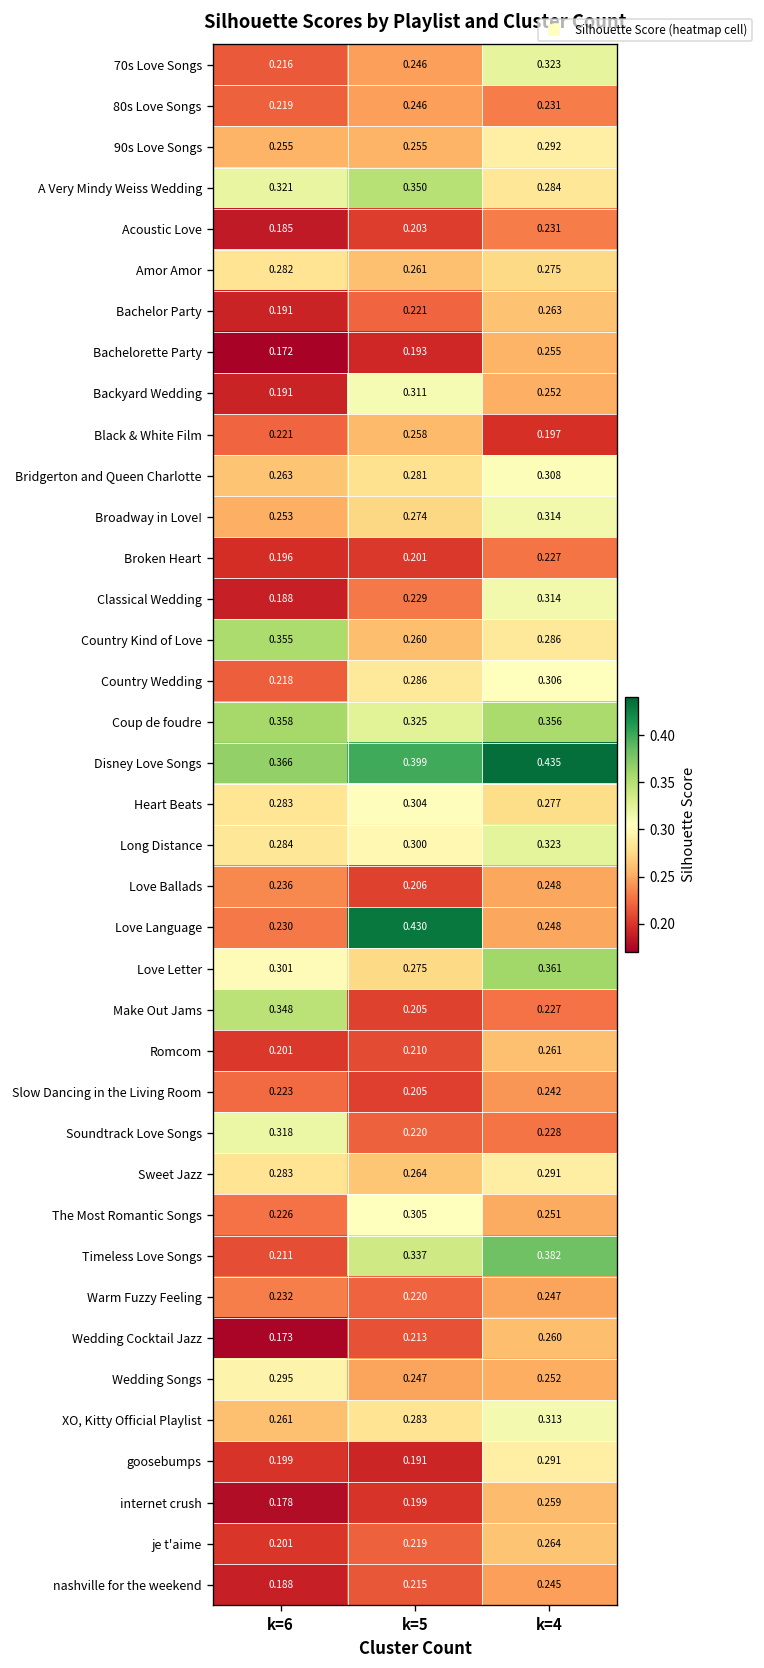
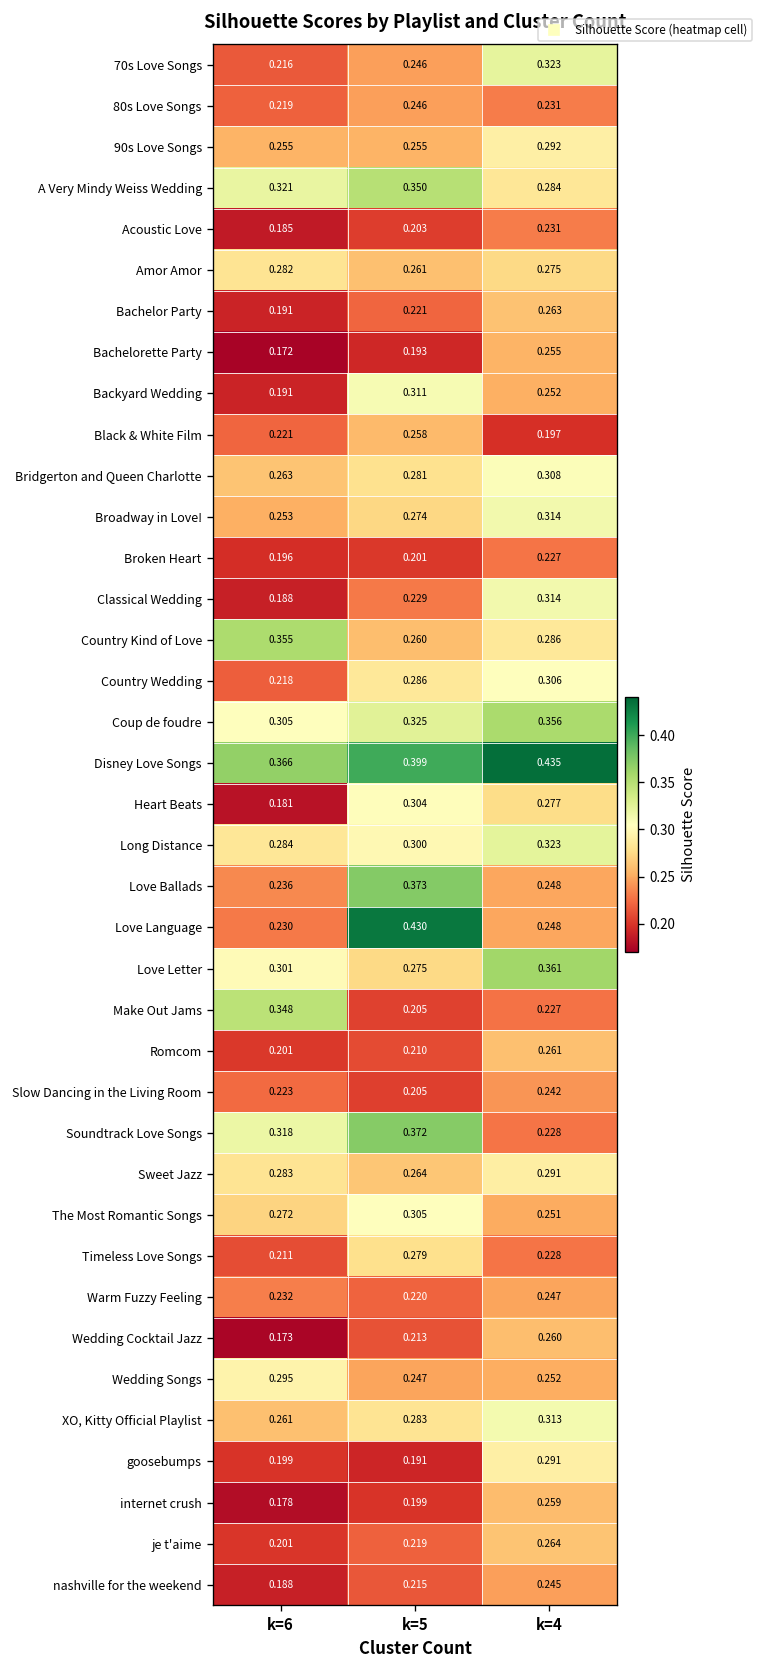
  {
    "70s Love Songs": {
      "k=6": 0.216,
      "k=5": 0.246,
      "k=4": 0.323
    },
    "80s Love Songs": {
      "k=6": 0.219,
      "k=5": 0.246,
      "k=4": 0.231
    },
    "90s Love Songs": {
      "k=6": 0.255,
      "k=5": 0.255,
      "k=4": 0.292
    },
    "A Very Mindy Weiss Wedding": {
      "k=6": 0.321,
      "k=5": 0.350,
      "k=4": 0.284
    },
    "Acoustic Love": {
      "k=6": 0.185,
      "k=5": 0.203,
      "k=4": 0.231
    },
    "Amor Amor": {
      "k=6": 0.282,
      "k=5": 0.261,
      "k=4": 0.275
    },
    "Bachelor Party": {
      "k=6": 0.191,
      "k=5": 0.221,
      "k=4": 0.263
    },
    "Bachelorette Party": {
      "k=6": 0.172,
      "k=5": 0.193,
      "k=4": 0.255
    },
    "Backyard Wedding": {
      "k=6": 0.191,
      "k=5": 0.311,
      "k=4": 0.252
    },
    "Black & White Film": {
      "k=6": 0.221,
      "k=5": 0.258,
      "k=4": 0.197
    },
    "Bridgerton and Queen Charlotte": {
      "k=6": 0.263,
      "k=5": 0.281,
      "k=4": 0.308
    },
    "Broadway in Love!": {
      "k=6": 0.253,
      "k=5": 0.274,
      "k=4": 0.314
    },
    "Broken Heart": {
      "k=6": 0.196,
      "k=5": 0.201,
      "k=4": 0.227
    },
    "Classical Wedding": {
      "k=6": 0.188,
      "k=5": 0.229,
      "k=4": 0.314
    },
    "Country Kind of Love": {
      "k=6": 0.355,
      "k=5": 0.260,
      "k=4": 0.286
    },
    "Country Wedding": {
      "k=6": 0.218,
      "k=5": 0.286,
      "k=4": 0.306
    },
    "Coup de foudre": {
-     "k=6": 0.358,
+     "k=6": 0.305,
      "k=5": 0.325,
      "k=4": 0.356
    },
    "Disney Love Songs": {
      "k=6": 0.366,
      "k=5": 0.399,
      "k=4": 0.435
    },
    "Heart Beats": {
-     "k=6": 0.283,
+     "k=6": 0.181,
      "k=5": 0.304,
      "k=4": 0.277
    },
    "Long Distance": {
      "k=6": 0.284,
      "k=5": 0.300,
      "k=4": 0.323
    },
    "Love Ballads": {
      "k=6": 0.236,
-     "k=5": 0.206,
+     "k=5": 0.373,
      "k=4": 0.248
    },
    "Love Language": {
      "k=6": 0.230,
      "k=5": 0.430,
      "k=4": 0.248
    },
    "Love Letter": {
      "k=6": 0.301,
      "k=5": 0.275,
      "k=4": 0.361
    },
    "Make Out Jams": {
      "k=6": 0.348,
      "k=5": 0.205,
      "k=4": 0.227
    },
    "Romcom": {
      "k=6": 0.201,
      "k=5": 0.210,
      "k=4": 0.261
    },
    "Slow Dancing in the Living Room": {
      "k=6": 0.223,
      "k=5": 0.205,
      "k=4": 0.242
    },
    "Soundtrack Love Songs": {
      "k=6": 0.318,
-     "k=5": 0.220,
+     "k=5": 0.372,
      "k=4": 0.228
    },
    "Sweet Jazz": {
      "k=6": 0.283,
      "k=5": 0.264,
      "k=4": 0.291
    },
    "The Most Romantic Songs": {
-     "k=6": 0.226,
+     "k=6": 0.272,
      "k=5": 0.305,
      "k=4": 0.251
    },
    "Timeless Love Songs": {
      "k=6": 0.211,
-     "k=5": 0.337,
-     "k=4": 0.382
+     "k=5": 0.279,
+     "k=4": 0.228
    },
    "Warm Fuzzy Feeling": {
      "k=6": 0.232,
      "k=5": 0.220,
      "k=4": 0.247
    },
    "Wedding Cocktail Jazz": {
      "k=6": 0.173,
      "k=5": 0.213,
      "k=4": 0.260
    },
    "Wedding Songs": {
      "k=6": 0.295,
      "k=5": 0.247,
      "k=4": 0.252
    },
    "XO, Kitty Official Playlist": {
      "k=6": 0.261,
      "k=5": 0.283,
      "k=4": 0.313
    },
    "goosebumps": {
      "k=6": 0.199,
      "k=5": 0.191,
      "k=4": 0.291
    },
    "internet crush": {
      "k=6": 0.178,
      "k=5": 0.199,
      "k=4": 0.259
    },
    "je t'aime": {
      "k=6": 0.201,
      "k=5": 0.219,
      "k=4": 0.264
    },
    "nashville for the weekend": {
      "k=6": 0.188,
      "k=5": 0.215,
      "k=4": 0.245
    }
  }
